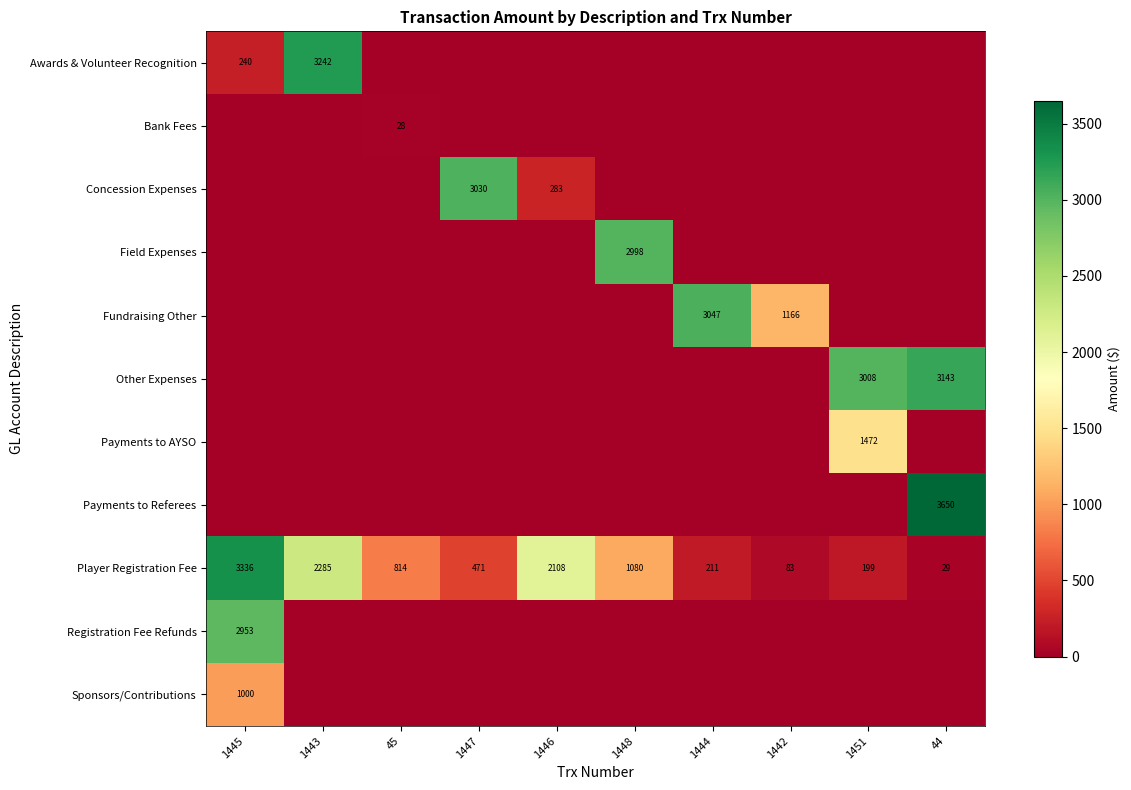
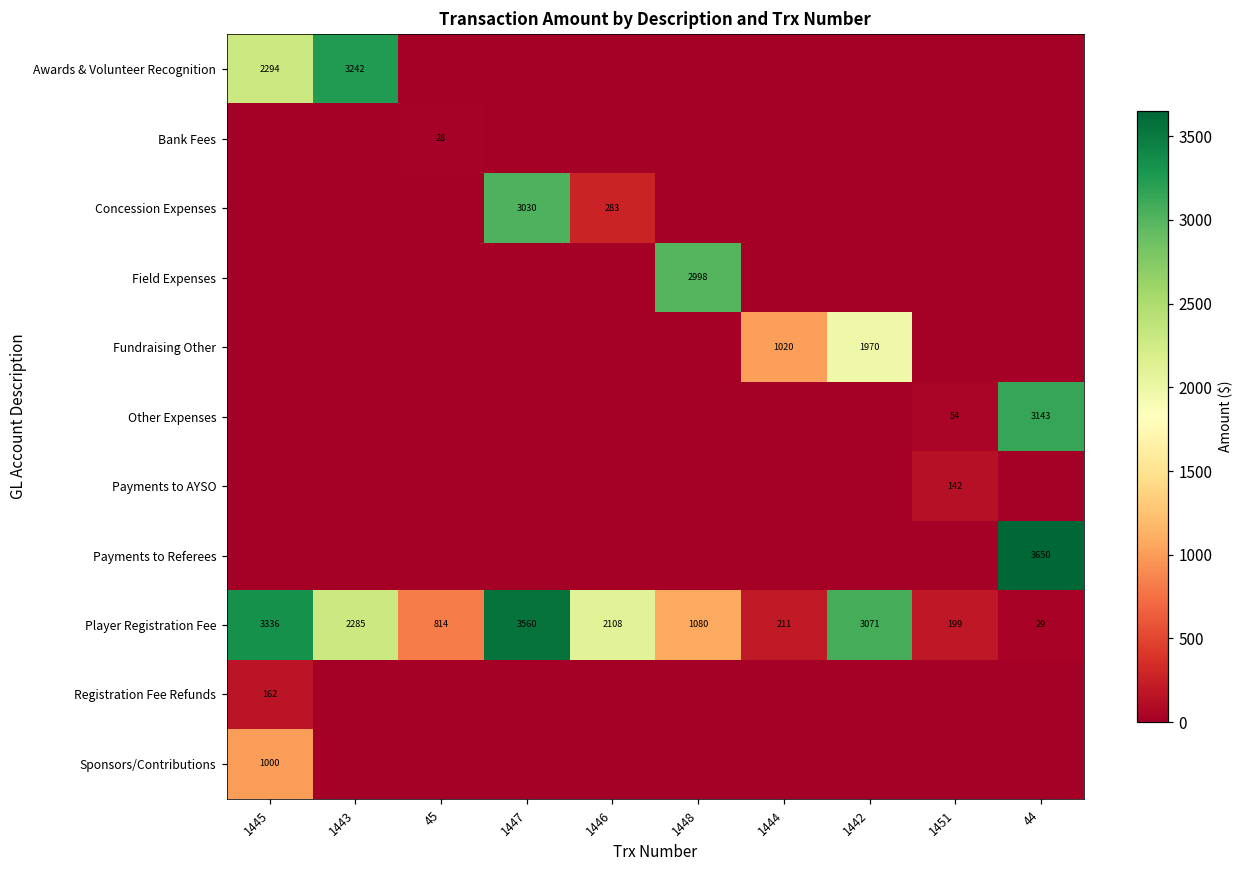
  {
    "Awards & Volunteer Recognition": {
-     "1445": 240,
+     "1445": 2294,
      "1443": 3242
    },
    "Bank Fees": {
      "45": 28
    },
    "Concession Expenses": {
      "1447": 3030,
      "1446": 283
    },
    "Field Expenses": {
      "1448": 2998
    },
    "Fundraising Other": {
-     "1444": 3047,
-     "1442": 1166
+     "1444": 1020,
+     "1442": 1970
    },
    "Other Expenses": {
-     "1451": 3008,
+     "1451": 54,
      "44": 3143
    },
    "Payments to AYSO": {
-     "1451": 1472
+     "1451": 142
    },
    "Payments to Referees": {
      "44": 3650
    },
    "Player Registration Fee": {
      "1445": 3336,
      "1443": 2285,
      "45": 814,
-     "1447": 471,
+     "1447": 3560,
      "1446": 2108,
      "1448": 1080,
      "1444": 211,
-     "1442": 83,
+     "1442": 3071,
      "1451": 199,
      "44": 29
    },
    "Registration Fee Refunds": {
-     "1445": 2953
+     "1445": 162
    },
    "Sponsors/Contributions": {
      "1445": 1000
    }
  }
